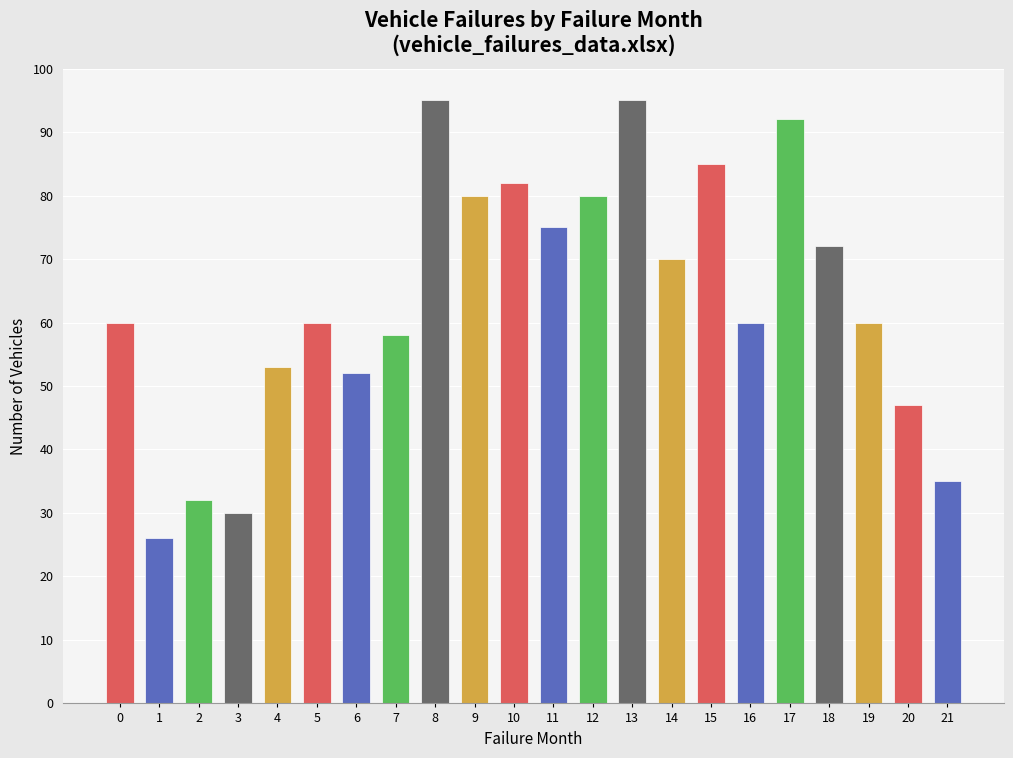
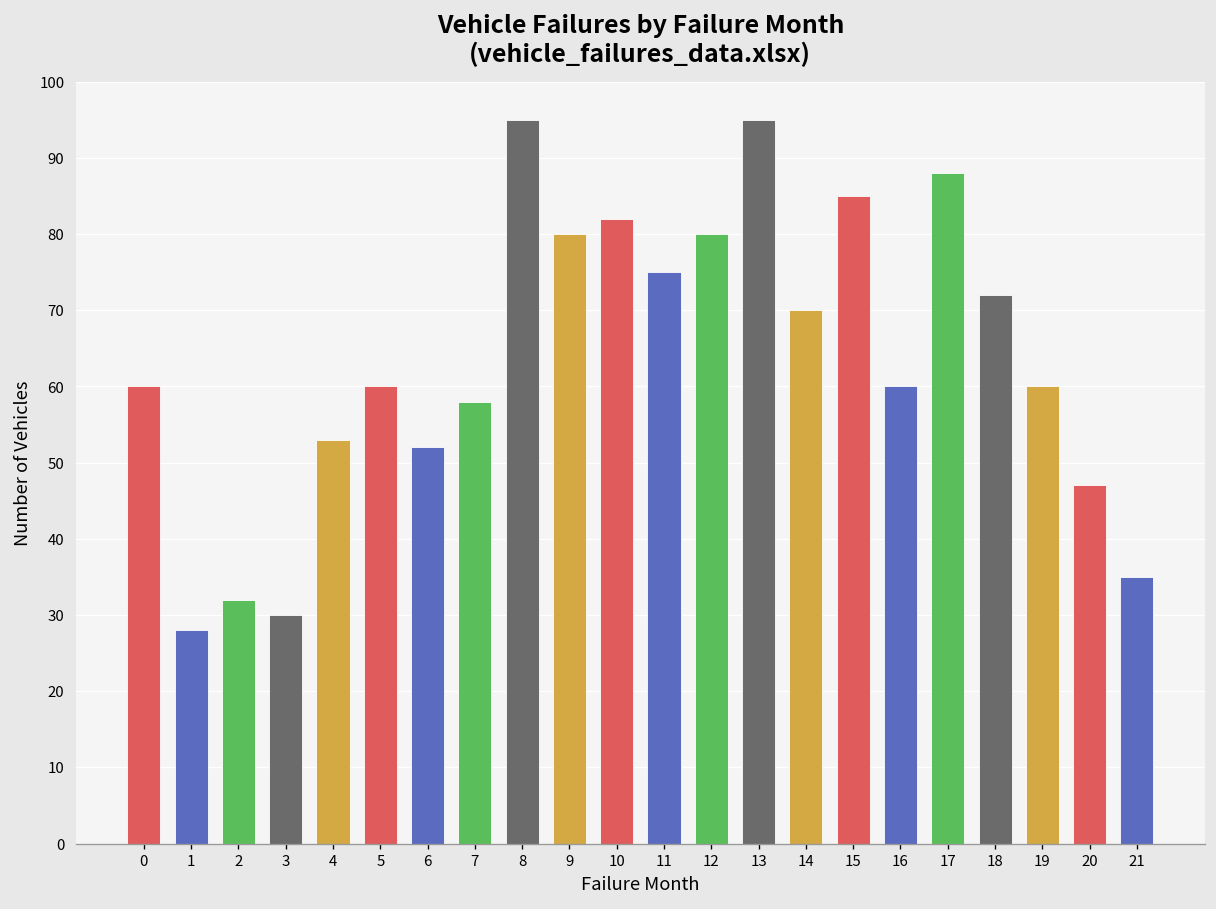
  {
    "0": 60,
-   "1": 26,
+   "1": 28,
    "2": 32,
    "3": 30,
    "4": 53,
    "5": 60,
    "6": 52,
    "7": 58,
    "8": 95,
    "9": 80,
    "10": 82,
    "11": 75,
    "12": 80,
    "13": 95,
    "14": 70,
    "15": 85,
    "16": 60,
-   "17": 92,
+   "17": 88,
    "18": 72,
    "19": 60,
    "20": 47,
    "21": 35
  }
